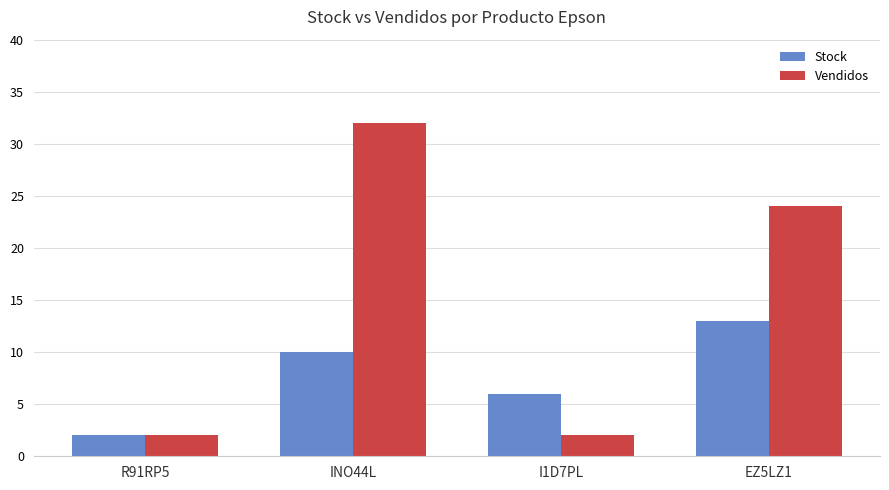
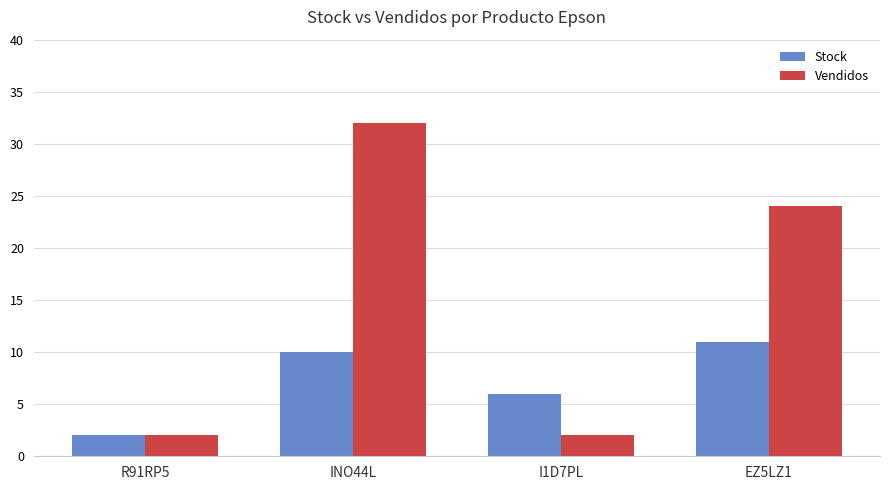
  {
    "Stock": {
      "R91RP5": 2,
      "INO44L": 10,
      "I1D7PL": 6,
-     "EZ5LZ1": 13
+     "EZ5LZ1": 11
    },
    "Vendidos": {
      "R91RP5": 2,
      "INO44L": 32,
      "I1D7PL": 2,
      "EZ5LZ1": 24
    }
  }
